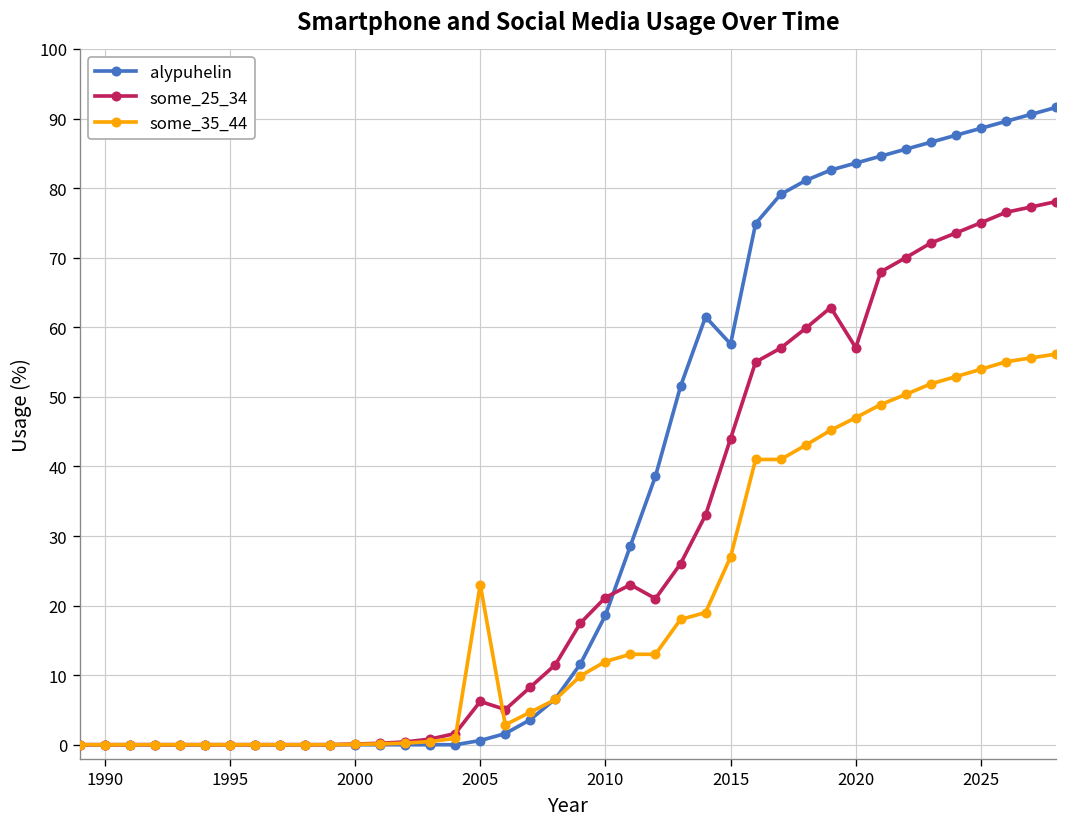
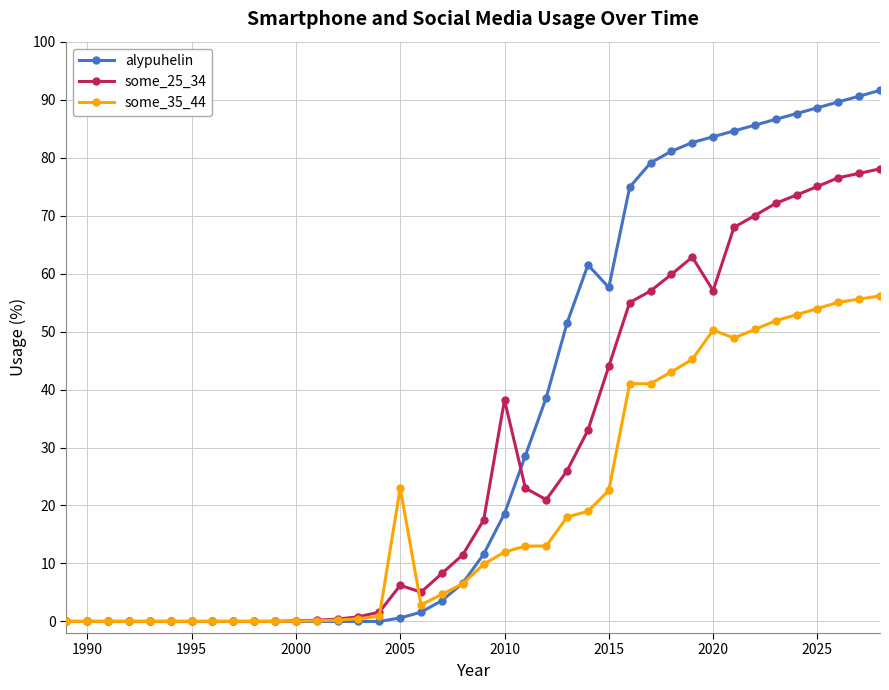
  {
    "alypuhelin": {
      "2005": 1,
      "2010": 19,
      "2015": 58,
      "2020": 84,
      "2025": 89
    },
    "some_25_34": {
      "2005": 6,
-     "2010": 21,
+     "2010": 38,
      "2015": 44,
      "2020": 57,
      "2025": 75
    },
    "some_35_44": {
      "2005": 23,
      "2010": 12,
-     "2015": 27,
-     "2020": 47,
+     "2015": 23,
+     "2020": 50,
      "2025": 54
    }
  }
